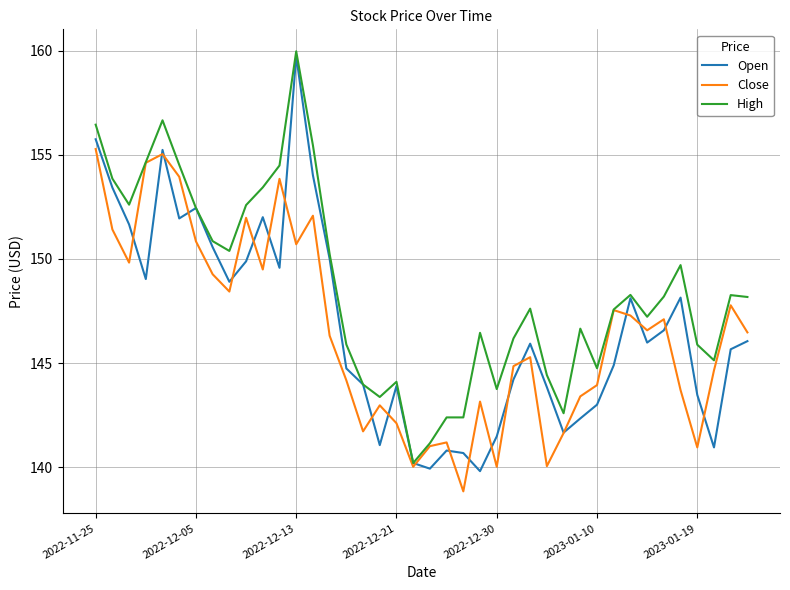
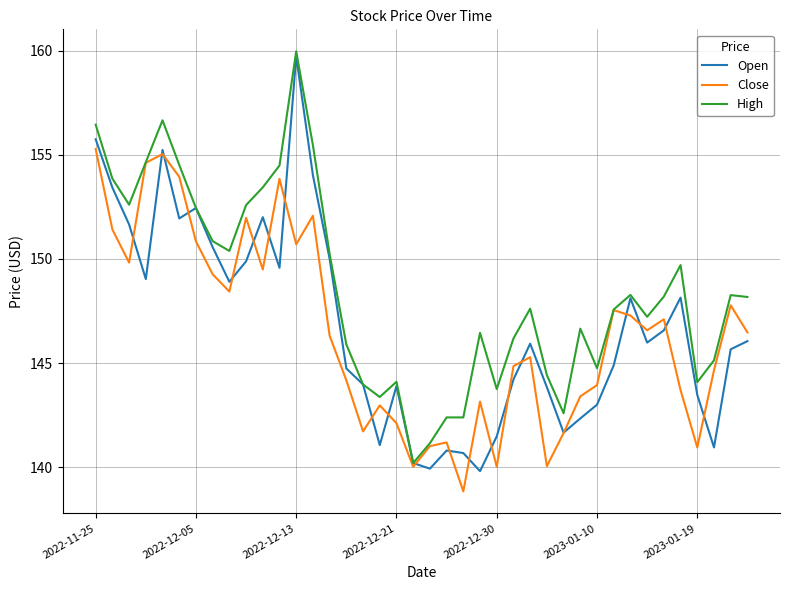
  {
    "Open": {
      "2022-11-25": 155.7,
      "2022-12-13": 159.7,
      "2022-12-21": 143.9,
      "2022-12-30": 141.5,
      "2023-01-10": 143.0,
      "2023-01-19": 143.5
    },
    "Close": {
      "2022-11-25": 155.3,
      "2022-12-05": 150.8,
      "2022-12-13": 150.7,
      "2022-12-21": 142.1,
      "2022-12-30": 140.0,
      "2023-01-10": 143.9,
      "2023-01-19": 141.0
    },
    "High": {
      "2022-11-25": 156.4,
      "2022-12-13": 160.0,
      "2022-12-21": 144.1,
      "2022-12-30": 143.8,
      "2023-01-10": 144.8,
-     "2023-01-19": 145.9
+     "2023-01-19": 144.1
    }
  }
